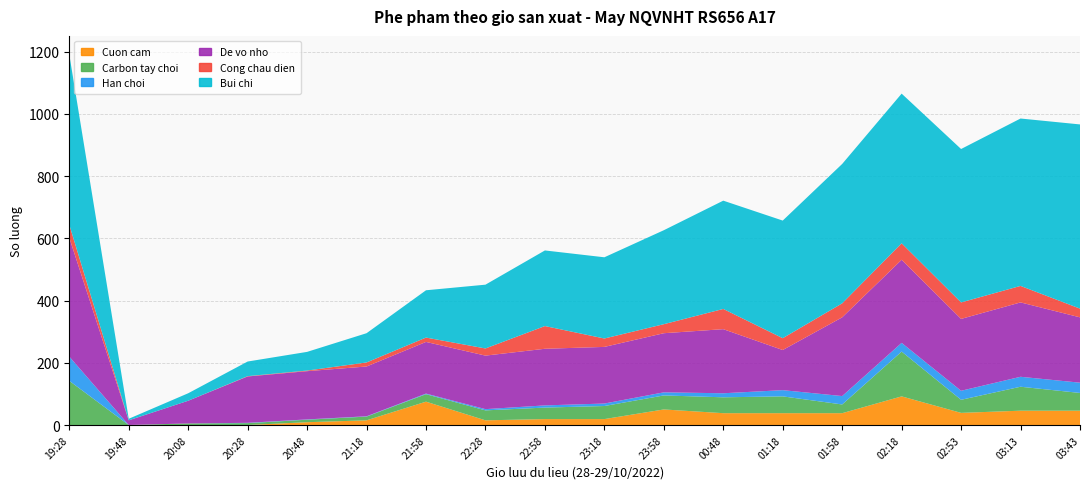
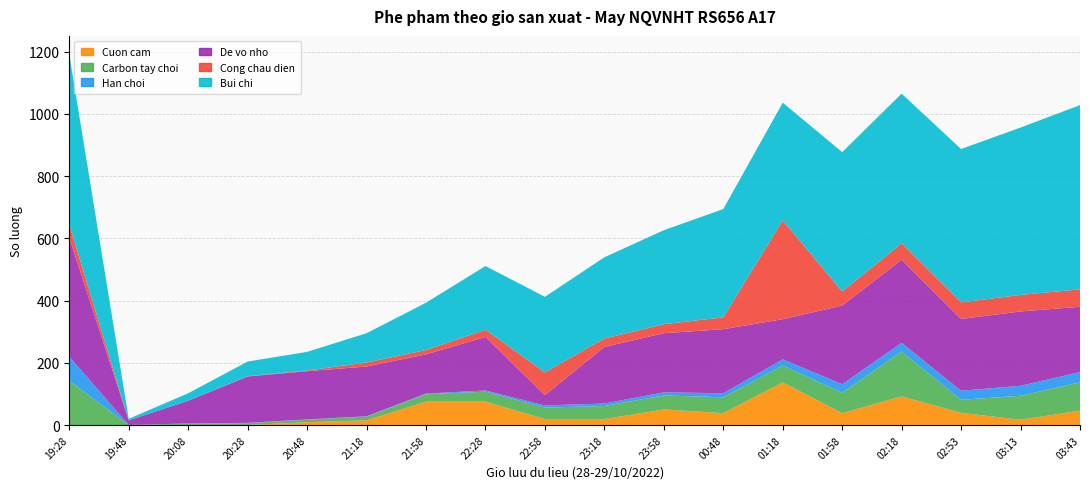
  {
    "Cuon cam": {
      "19:28": 0,
      "21:18": 20,
      "21:58": 80,
-     "22:28": 20,
+     "22:28": 80,
      "22:58": 20,
      "23:18": 20,
      "23:58": 50,
      "00:48": 40,
-     "01:18": 40,
+     "01:18": 140,
      "01:58": 40,
      "02:18": 90,
      "02:53": 40,
-     "03:13": 50,
+     "03:13": 20,
      "03:43": 50
    },
    "Carbon tay choi": {
      "19:28": 140,
      "23:58": 50,
      "00:48": 50,
      "01:18": 50,
-     "01:58": 30,
+     "01:58": 70,
      "02:18": 140,
      "02:53": 40,
      "03:13": 80,
-     "03:43": 60
+     "03:43": 90
    },
    "De vo nho": {
      "19:28": 380,
      "21:18": 160,
-     "21:58": 170,
+     "21:58": 130,
      "22:28": 170,
-     "22:58": 180,
+     "22:58": 30,
      "23:18": 180,
      "23:58": 190,
      "00:48": 210,
      "01:18": 130,
      "01:58": 250,
      "02:18": 270,
      "02:53": 230,
      "03:13": 240,
      "03:43": 210
    },
    "Cong chau dien": {
      "19:28": 40,
      "21:18": 10,
      "21:58": 10,
      "22:28": 20,
      "22:58": 70,
      "23:18": 30,
      "23:58": 30,
-     "00:48": 70,
-     "01:18": 40,
+     "00:48": 40,
+     "01:18": 320,
      "01:58": 50,
      "02:18": 50,
      "02:53": 50,
      "03:13": 50,
-     "03:43": 30
+     "03:43": 60
    }
  }
